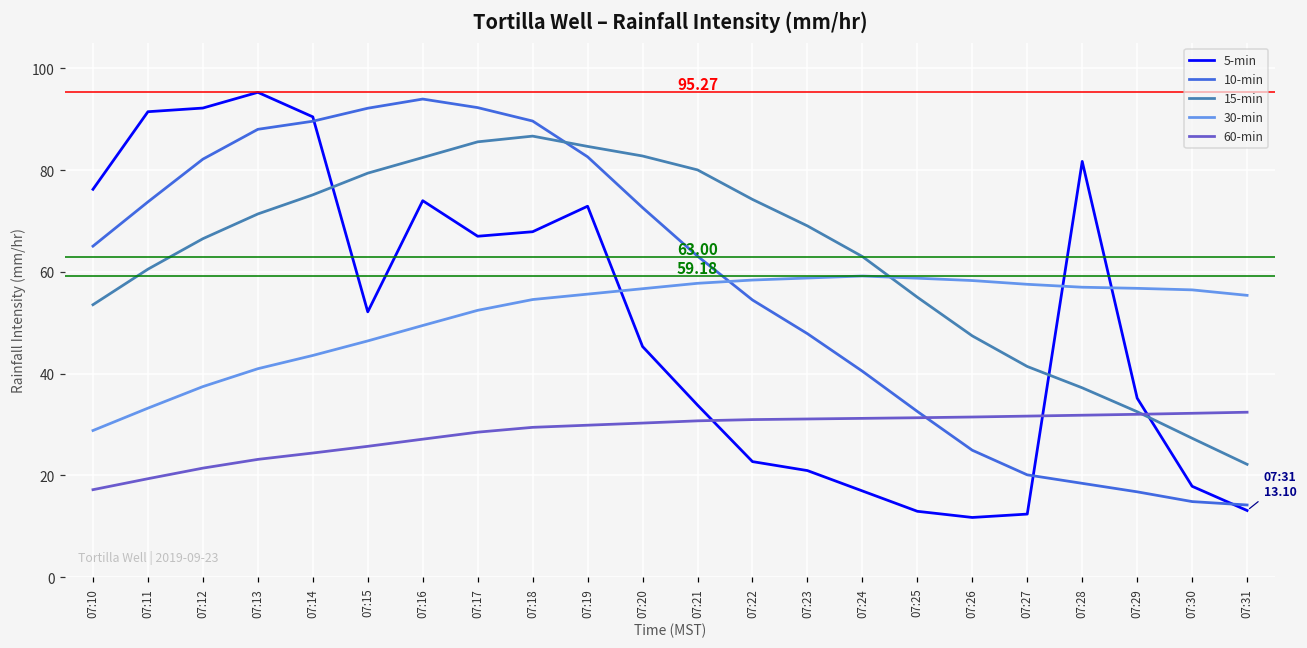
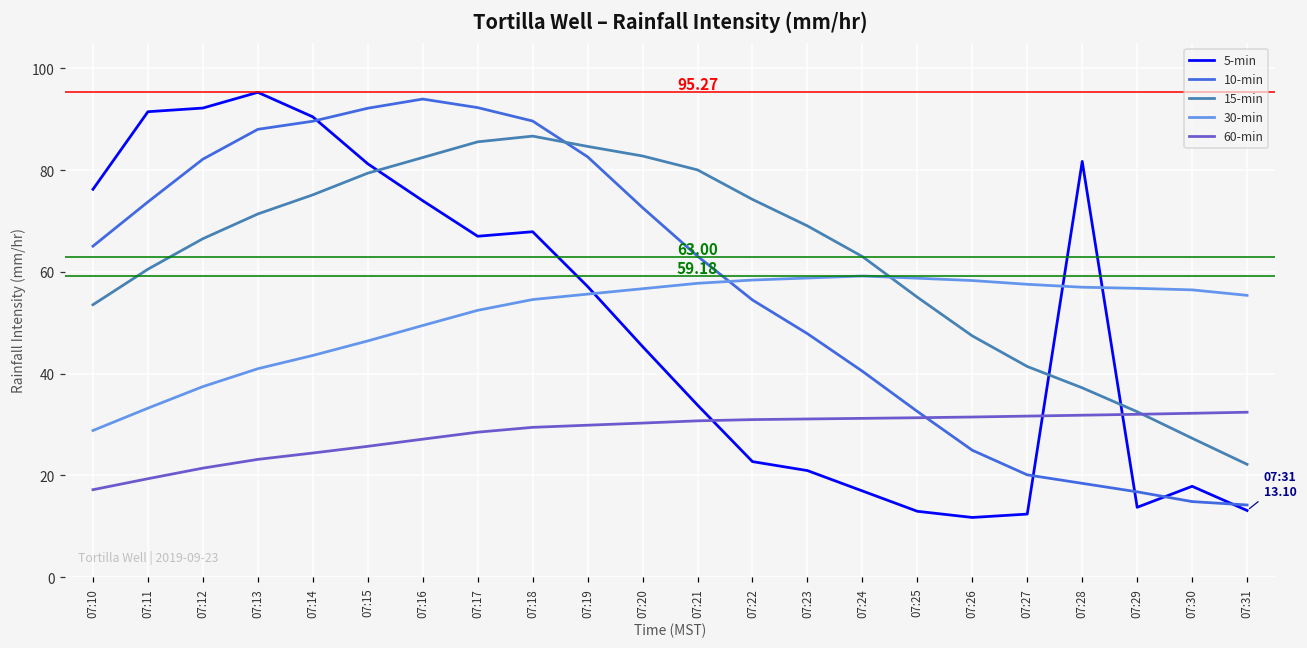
  {
    "5-min": {
      "07:10": 76,
      "07:11": 91,
      "07:12": 92,
      "07:13": 95,
      "07:14": 90,
-     "07:15": 52,
+     "07:15": 81,
      "07:16": 74,
      "07:17": 67,
      "07:18": 68,
-     "07:19": 73,
+     "07:19": 57,
      "07:20": 45,
      "07:21": 34,
      "07:22": 23,
      "07:23": 21,
      "07:24": 17,
      "07:25": 13,
      "07:26": 12,
      "07:27": 12,
      "07:28": 82,
-     "07:29": 35,
+     "07:29": 14,
      "07:30": 18
    }
  }
